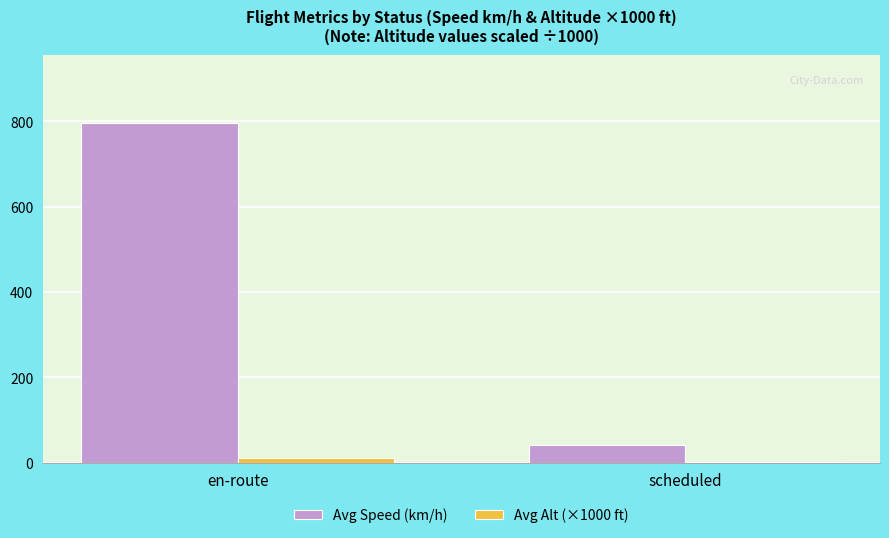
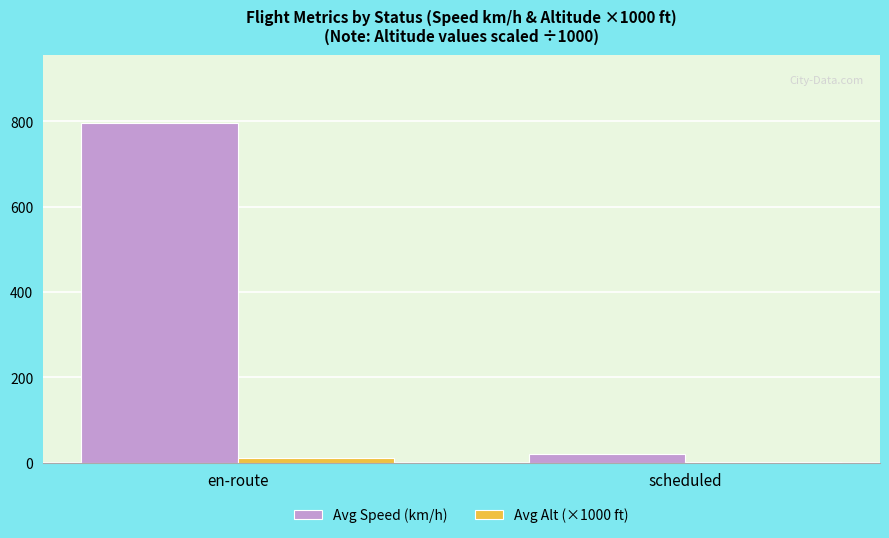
  {
    "Avg Speed (km/h)": {
      "en-route": 800,
-     "scheduled": 40
+     "scheduled": 20
    },
    "Avg Alt (×1000 ft)": {
      "en-route": 10
    }
  }
